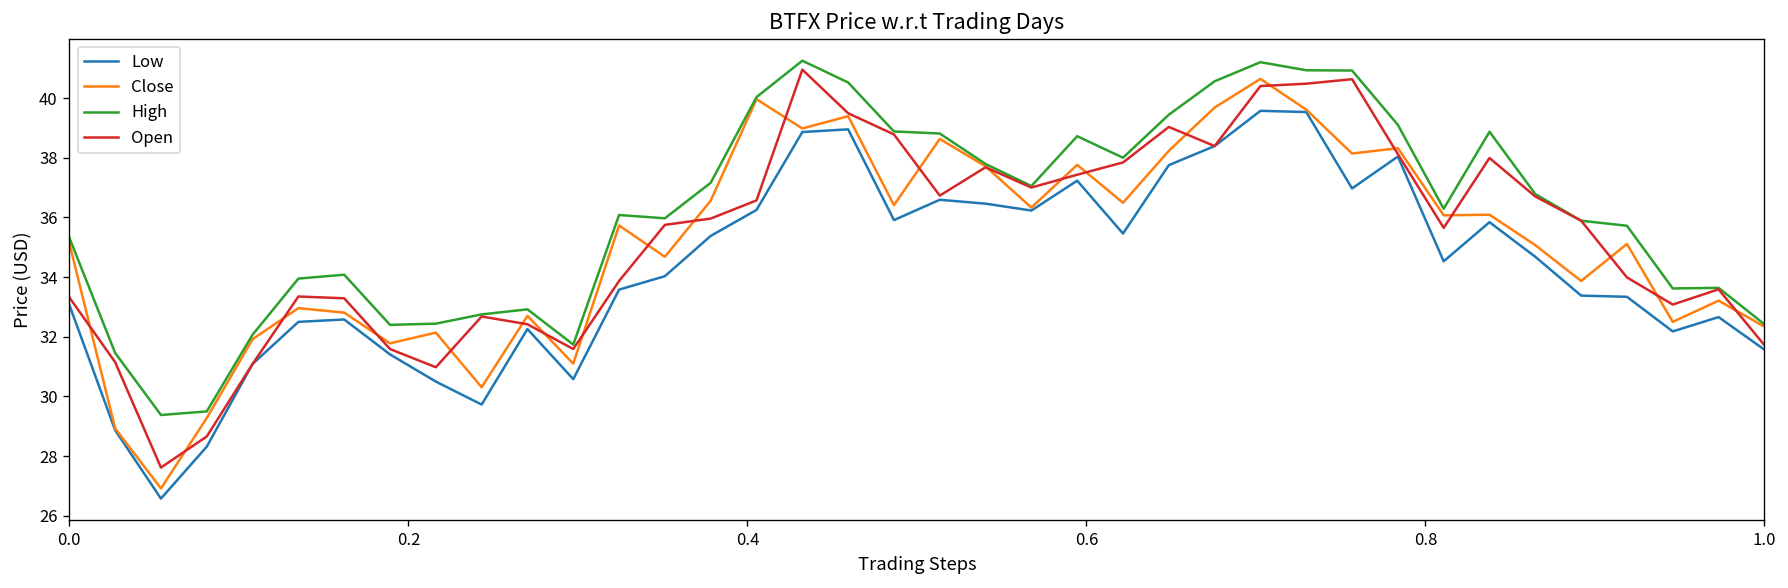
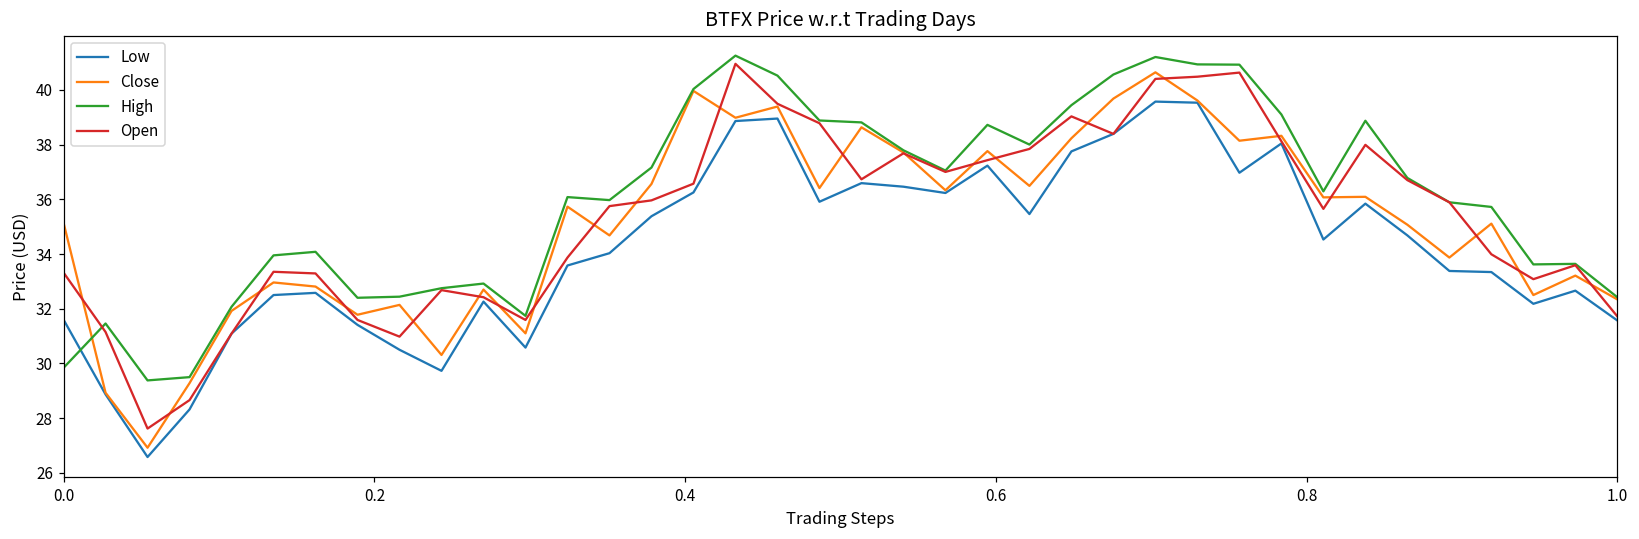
  {
    "Low": {
-     "0.0": 33.1,
+     "0.0": 31.6,
      "1.0": 31.6
    },
    "Close": {
      "0.0": 35.1
    },
    "High": {
-     "0.0": 35.3
+     "0.0": 29.8
    },
    "Open": {
      "0.0": 33.3,
      "1.0": 31.7
    }
  }
